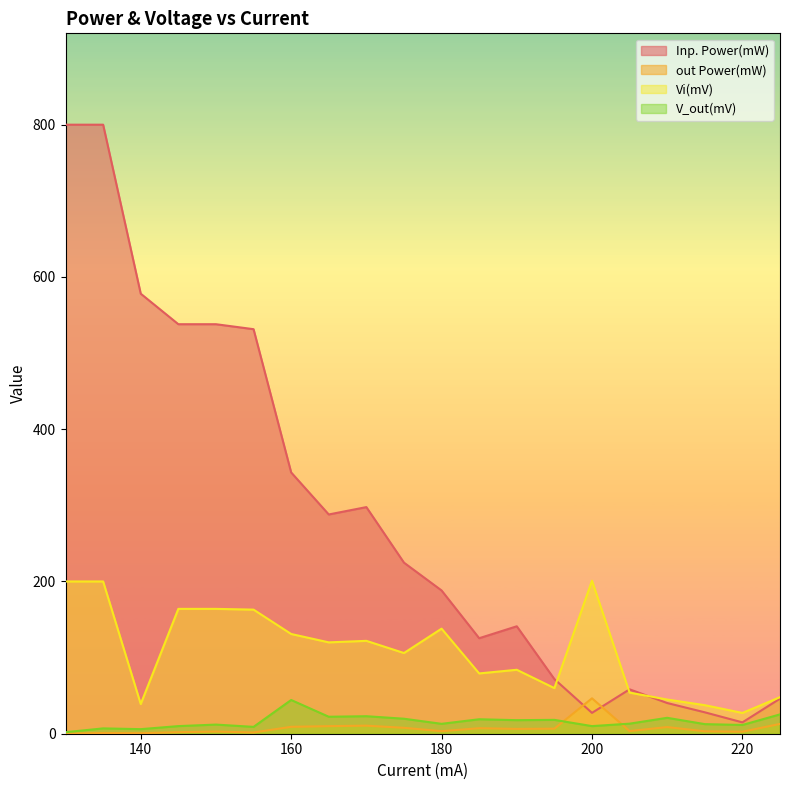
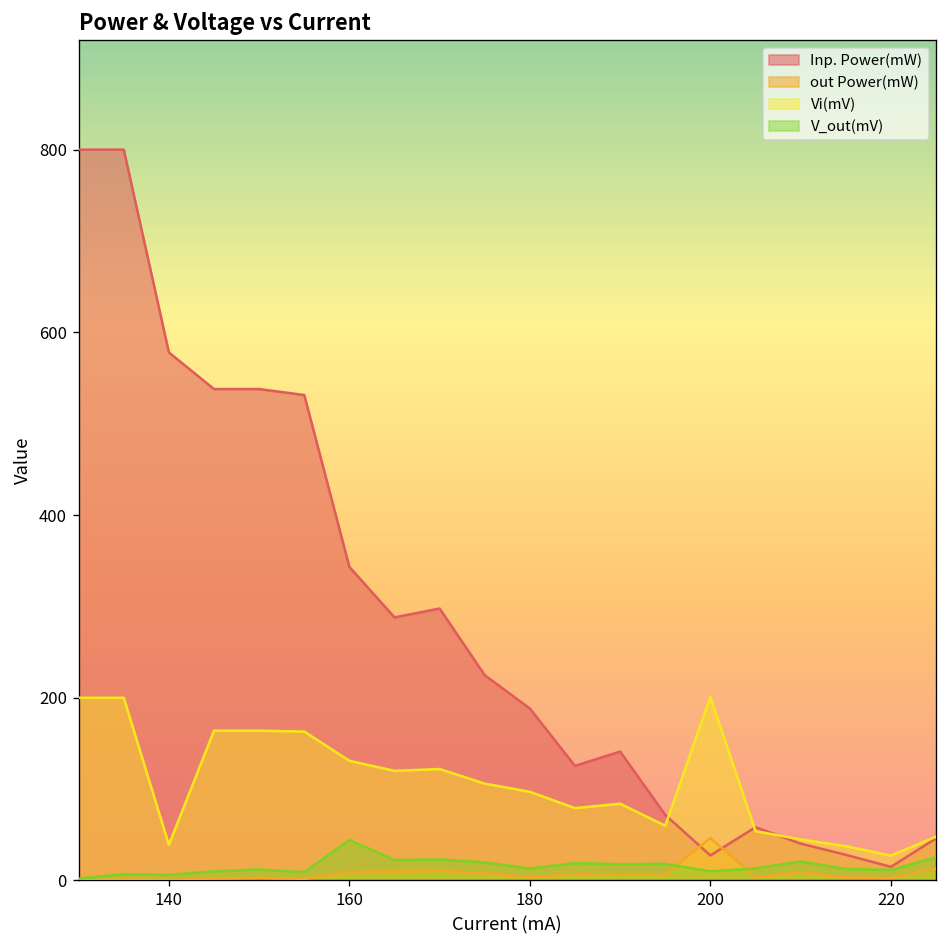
  {
    "Inp. Power(mW)": {
      "140": 580,
      "160": 340,
      "180": 190,
      "200": 30,
      "220": 10
    },
    "out Power(mW)": {
      "140": 0,
      "160": 10,
      "180": 0,
      "200": 50,
      "220": 0
    },
    "Vi(mV)": {
      "140": 40,
      "160": 130,
-     "180": 140,
+     "180": 100,
      "200": 200,
      "220": 30
    },
    "V_out(mV)": {
      "140": 10,
      "160": 40,
      "180": 10,
      "200": 10,
      "220": 10
    }
  }
